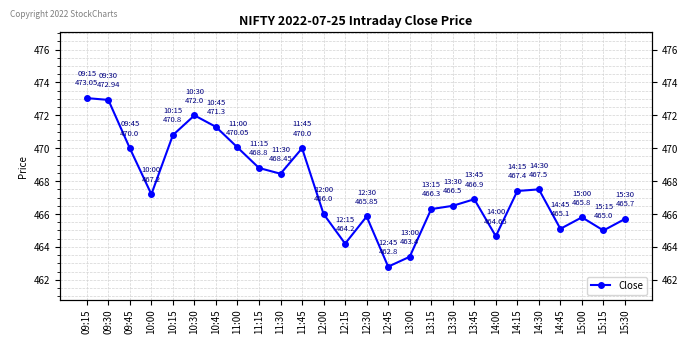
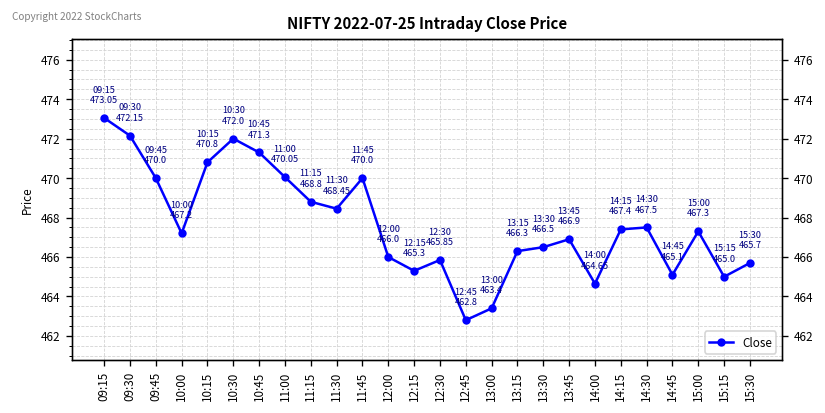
  {
    "09:15": 473.05,
-   "09:30": 472.94,
+   "09:30": 472.15,
    "09:45": 470.0,
    "10:00": 467.2,
    "10:15": 470.8,
    "10:30": 472.0,
    "10:45": 471.3,
    "11:00": 470.05,
    "11:15": 468.8,
    "11:30": 468.45,
    "11:45": 470.0,
    "12:00": 466.0,
-   "12:15": 464.2,
+   "12:15": 465.3,
    "12:30": 465.85,
    "12:45": 462.8,
    "13:00": 463.4,
    "13:15": 466.3,
    "13:30": 466.5,
    "13:45": 466.9,
    "14:00": 464.65,
    "14:15": 467.4,
    "14:30": 467.5,
    "14:45": 465.1,
-   "15:00": 465.8,
+   "15:00": 467.3,
    "15:15": 465.0,
    "15:30": 465.7
  }
